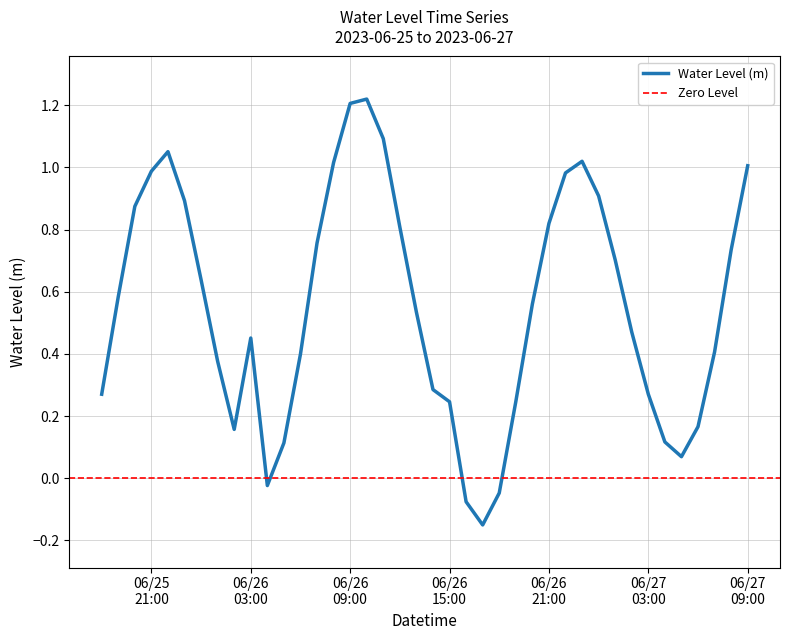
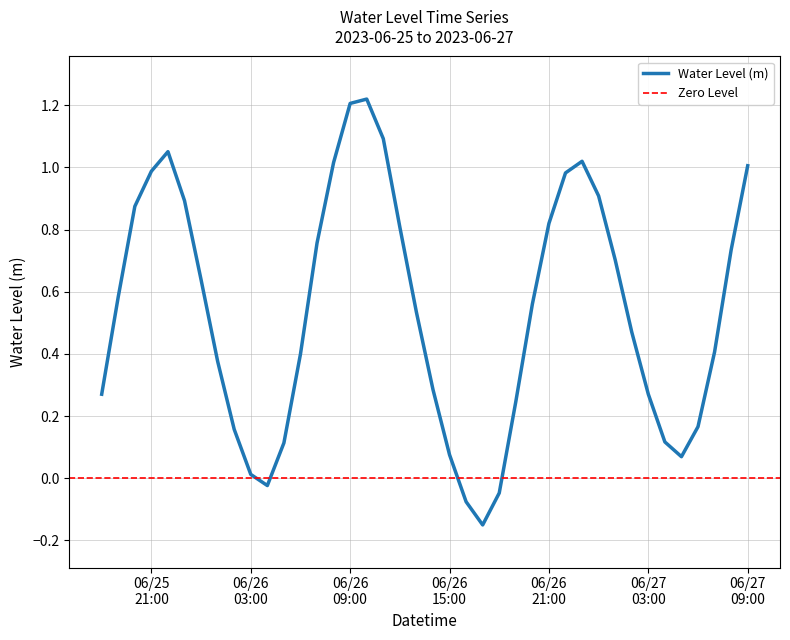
  {
    "06/25 21:00": 0.99,
-   "06/26 03:00": 0.45,
+   "06/26 03:00": 0.01,
    "06/26 09:00": 1.21,
-   "06/26 15:00": 0.25,
+   "06/26 15:00": 0.08,
    "06/26 21:00": 0.82,
    "06/27 03:00": 0.27,
    "06/27 09:00": 1.01
  }
